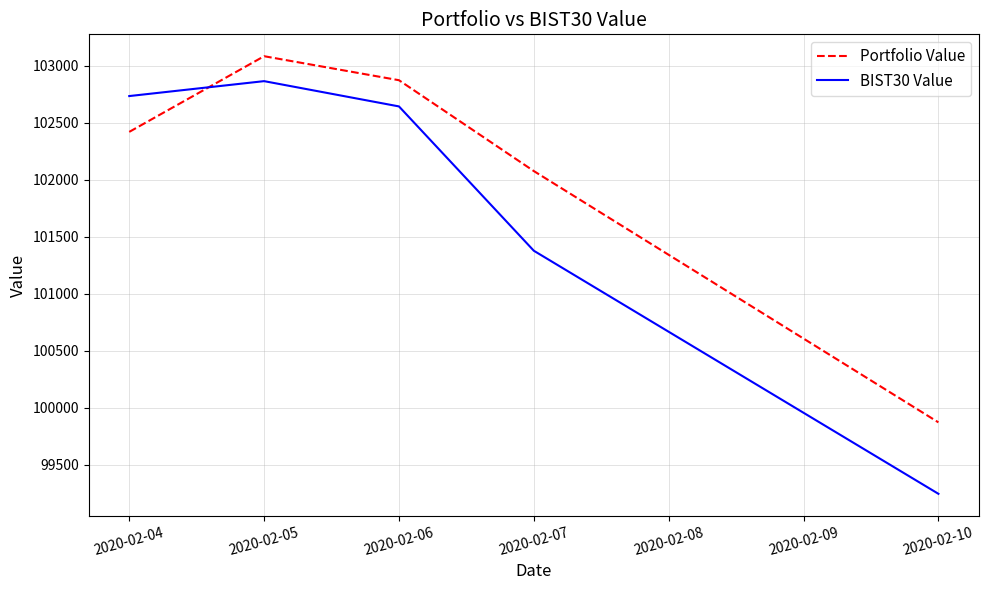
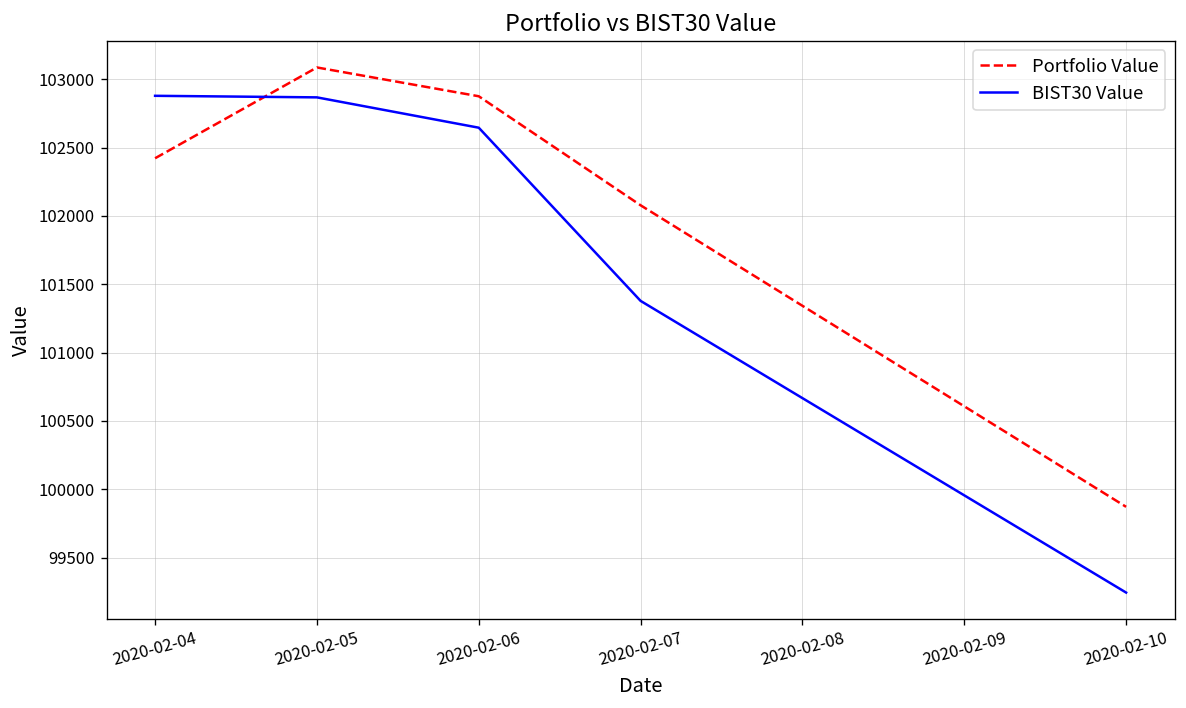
  {
    "Portfolio Value": {
      "2020-02-04": 102420,
      "2020-02-05": 103090,
      "2020-02-06": 102880,
      "2020-02-07": 102080,
      "2020-02-10": 99870
    },
    "BIST30 Value": {
-     "2020-02-04": 102740,
+     "2020-02-04": 102880,
      "2020-02-05": 102870,
      "2020-02-06": 102650,
      "2020-02-07": 101380,
      "2020-02-10": 99240
    }
  }
